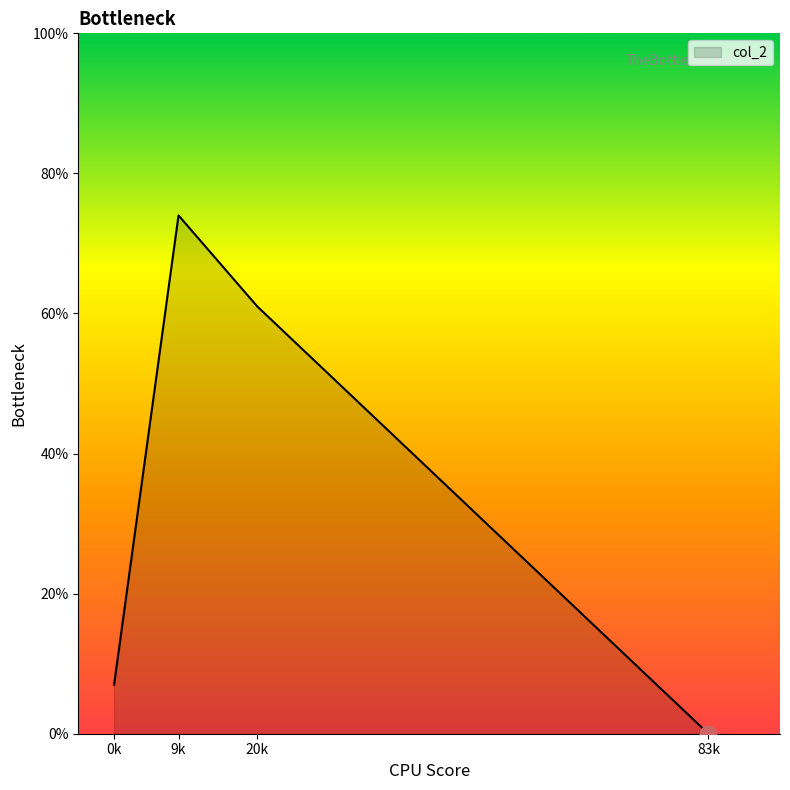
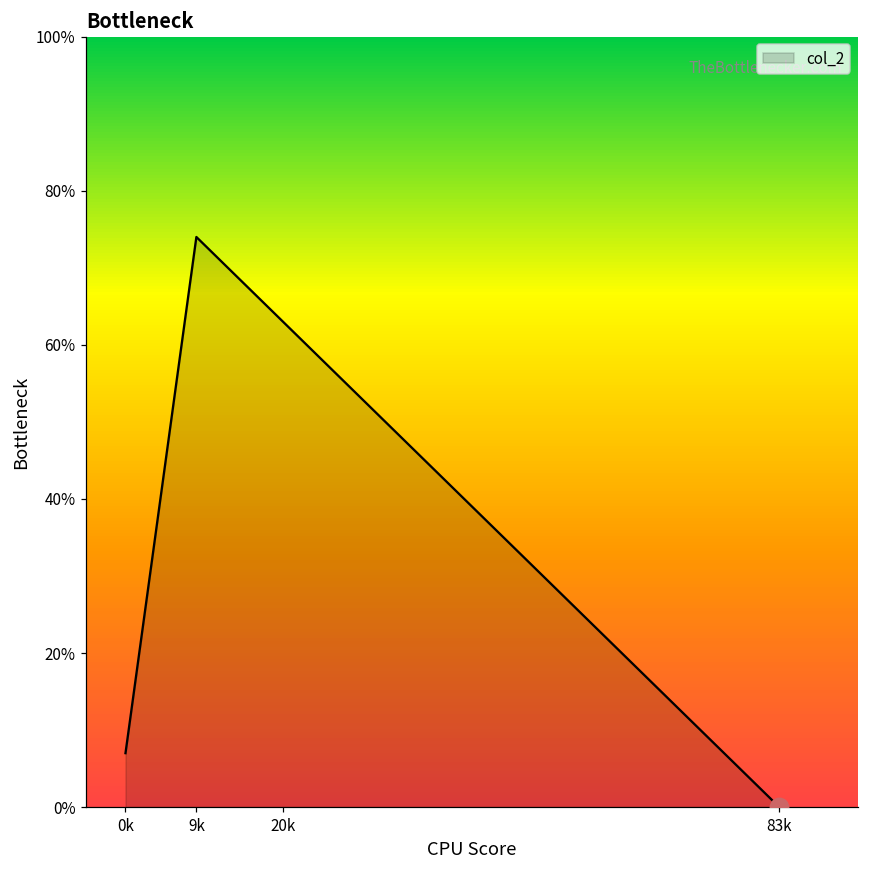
  {
    "col_2": {
      "0k": "7%",
      "9k": "74%",
-     "20k": "61%"
+     "20k": "63%"
    }
  }
